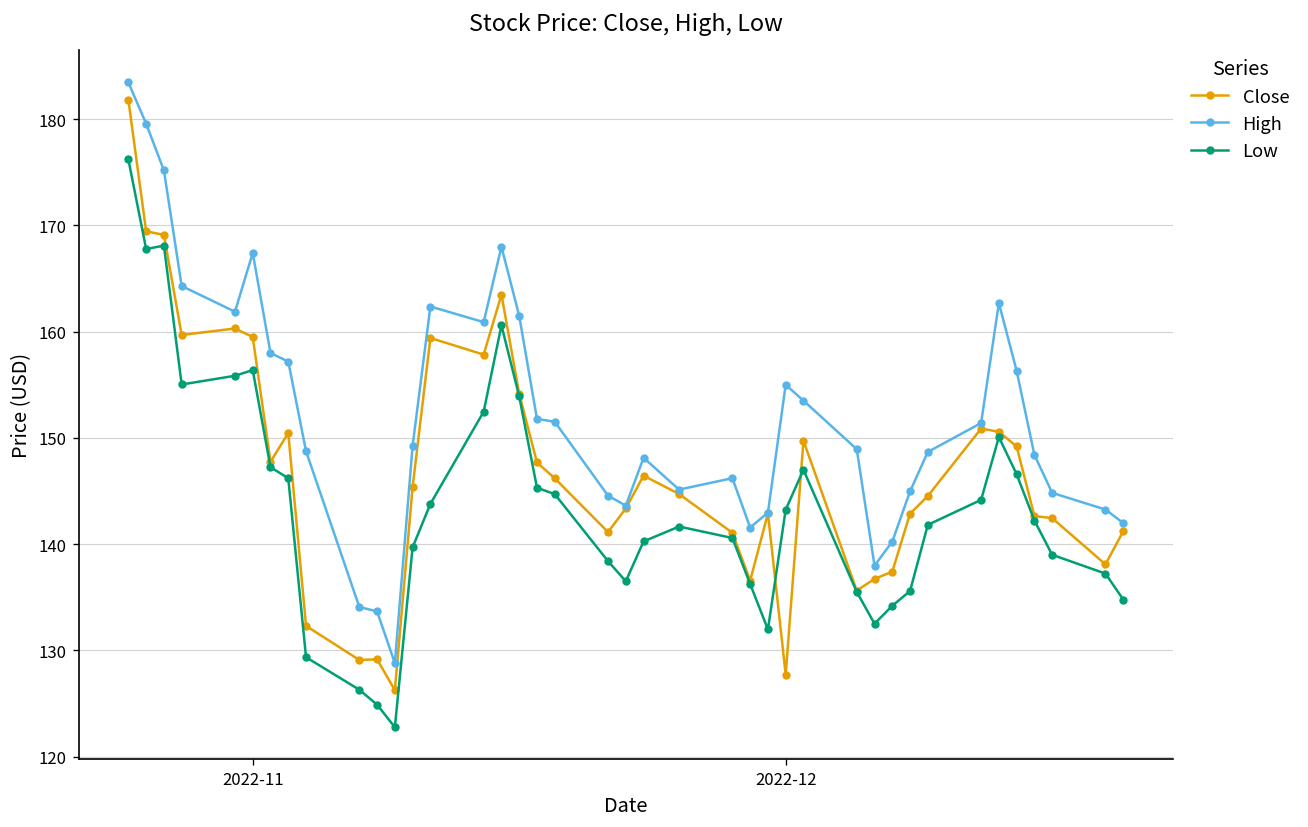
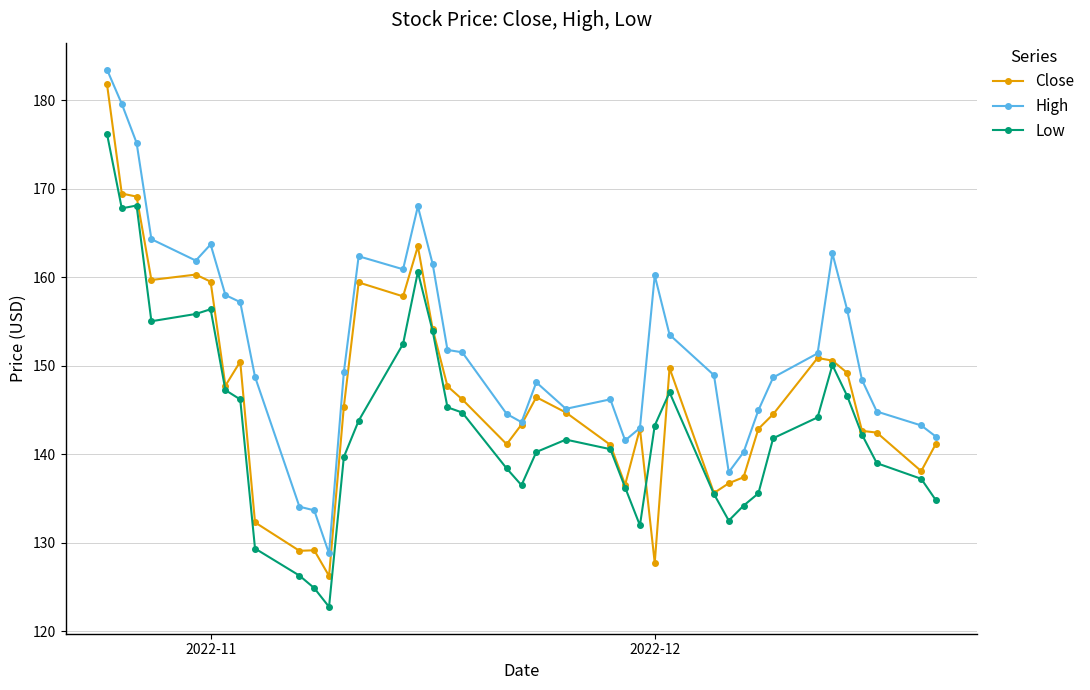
  {
    "Close": {
      "2022-11": 160,
      "2022-12": 128
    },
    "High": {
-     "2022-11": 167,
-     "2022-12": 155
+     "2022-11": 164,
+     "2022-12": 160
    },
    "Low": {
      "2022-11": 156,
      "2022-12": 143
    }
  }
